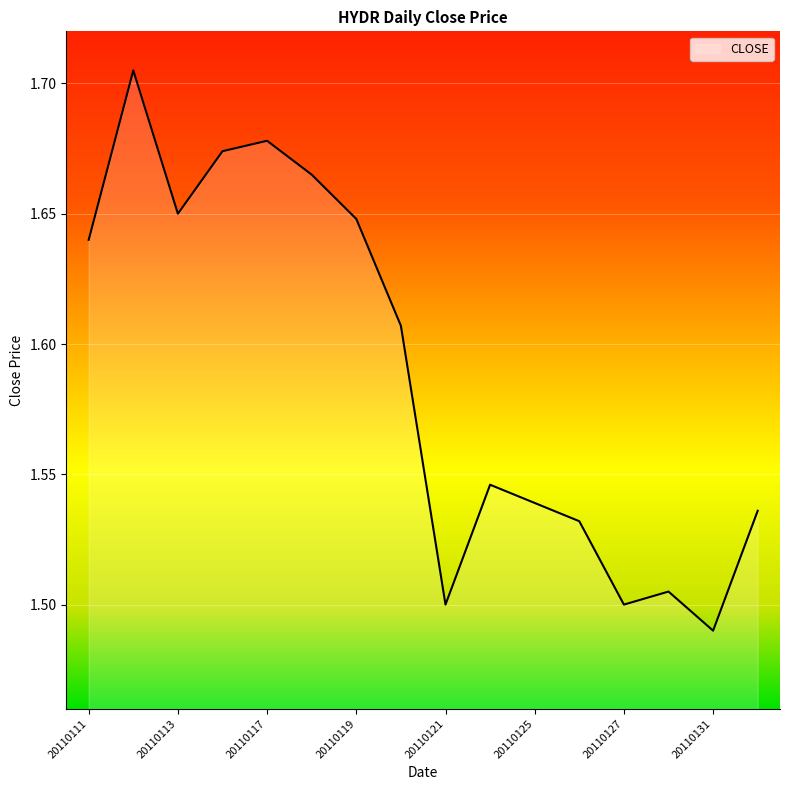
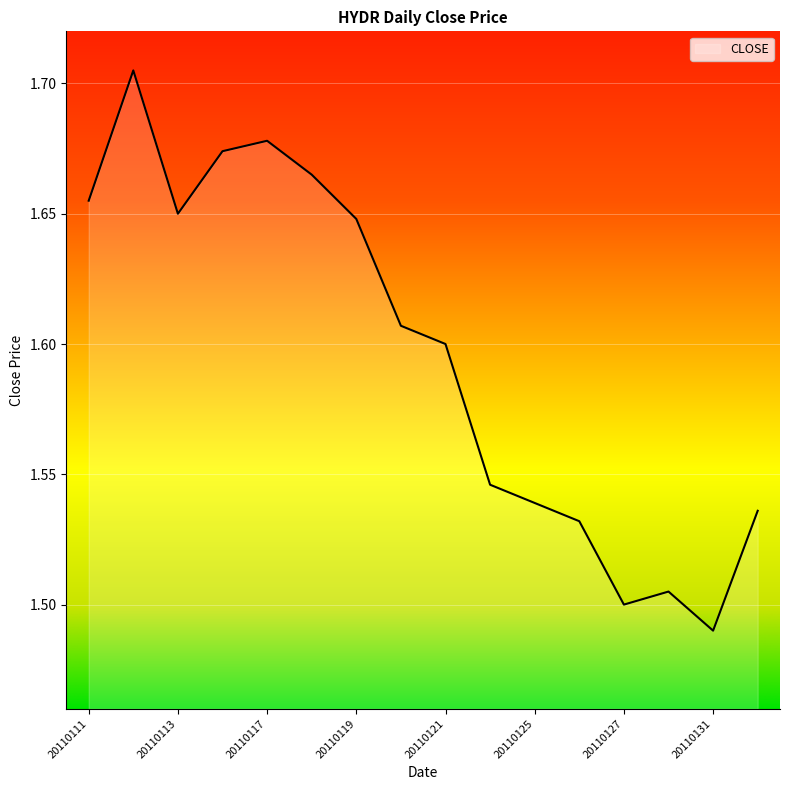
  {
-   "20110111": 1.640,
+   "20110111": 1.655,
    "20110113": 1.650,
    "20110117": 1.678,
    "20110119": 1.648,
-   "20110121": 1.5,
+   "20110121": 1.6,
    "20110125": 1.539,
    "20110127": 1.500,
    "20110131": 1.490
  }
